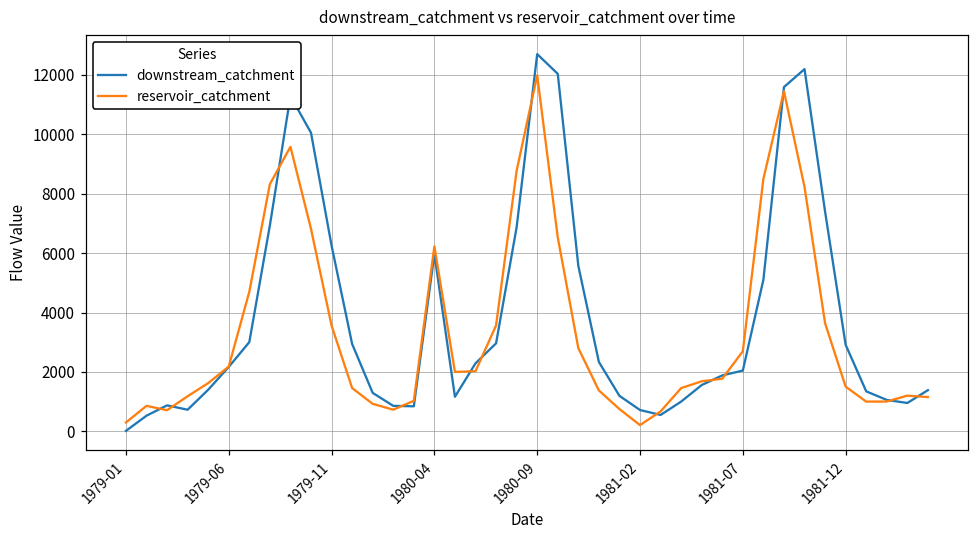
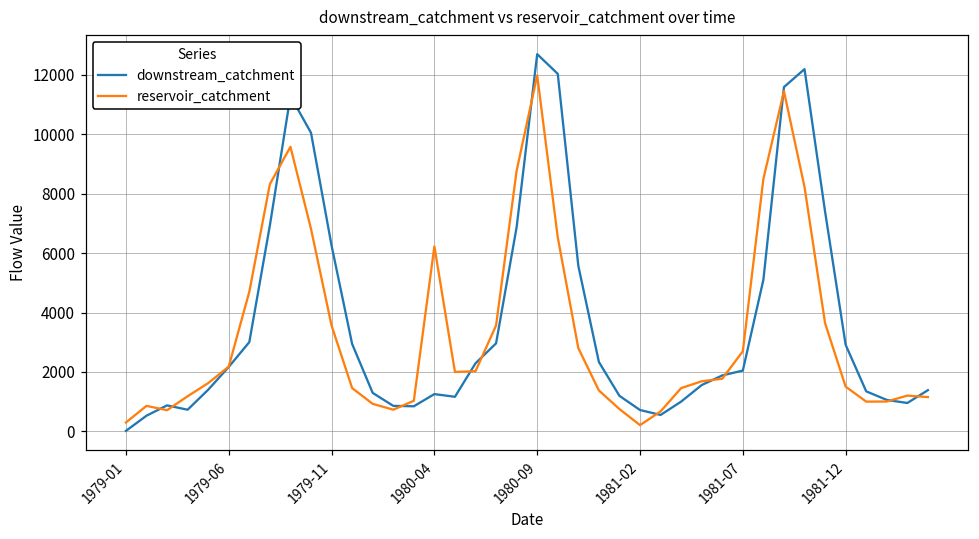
  {
    "downstream_catchment": {
      "1979-01": 0,
      "1979-11": 6300,
-     "1980-04": 6000,
+     "1980-04": 1300,
      "1980-09": 12700,
      "1981-02": 700,
      "1981-07": 2000,
      "1981-12": 2900
    },
    "reservoir_catchment": {
      "1979-01": 300,
      "1979-11": 3600,
      "1980-04": 6200,
      "1980-09": 12000,
      "1981-02": 200,
      "1981-07": 2700,
      "1981-12": 1500
    }
  }
